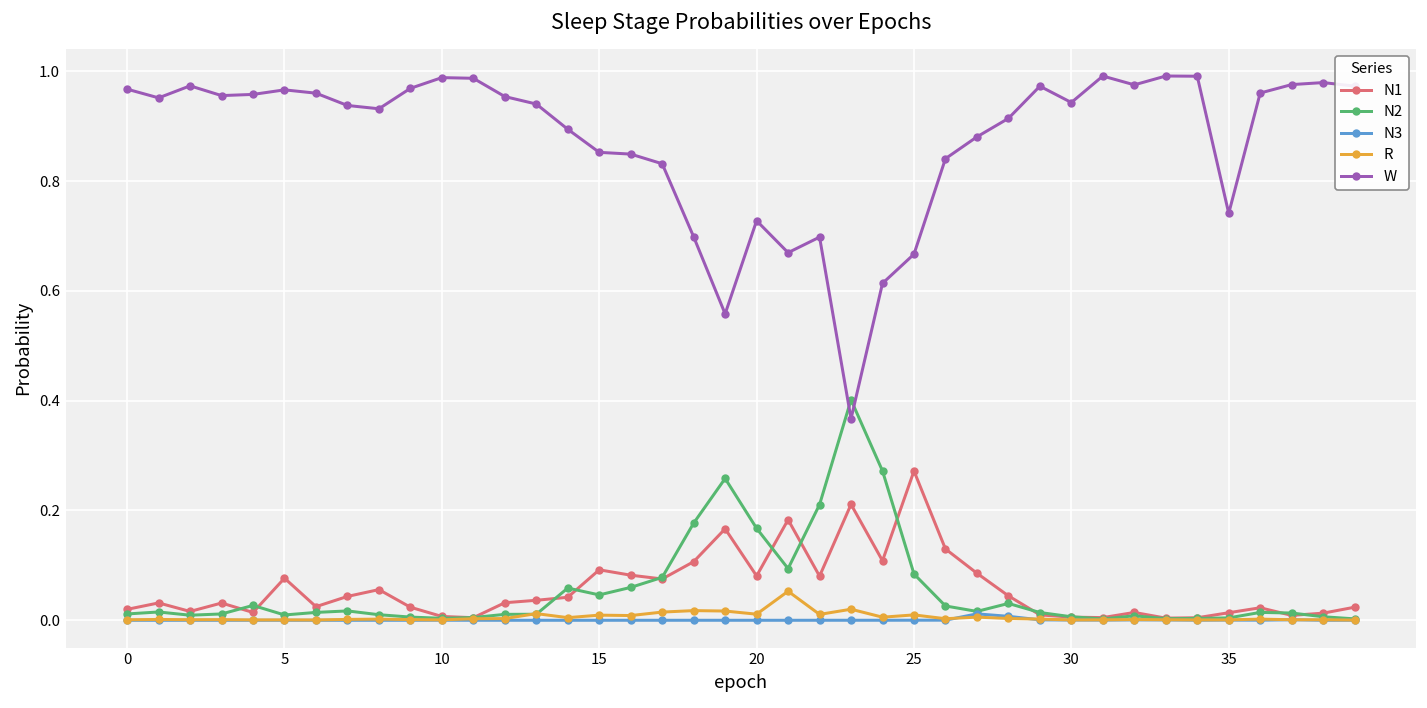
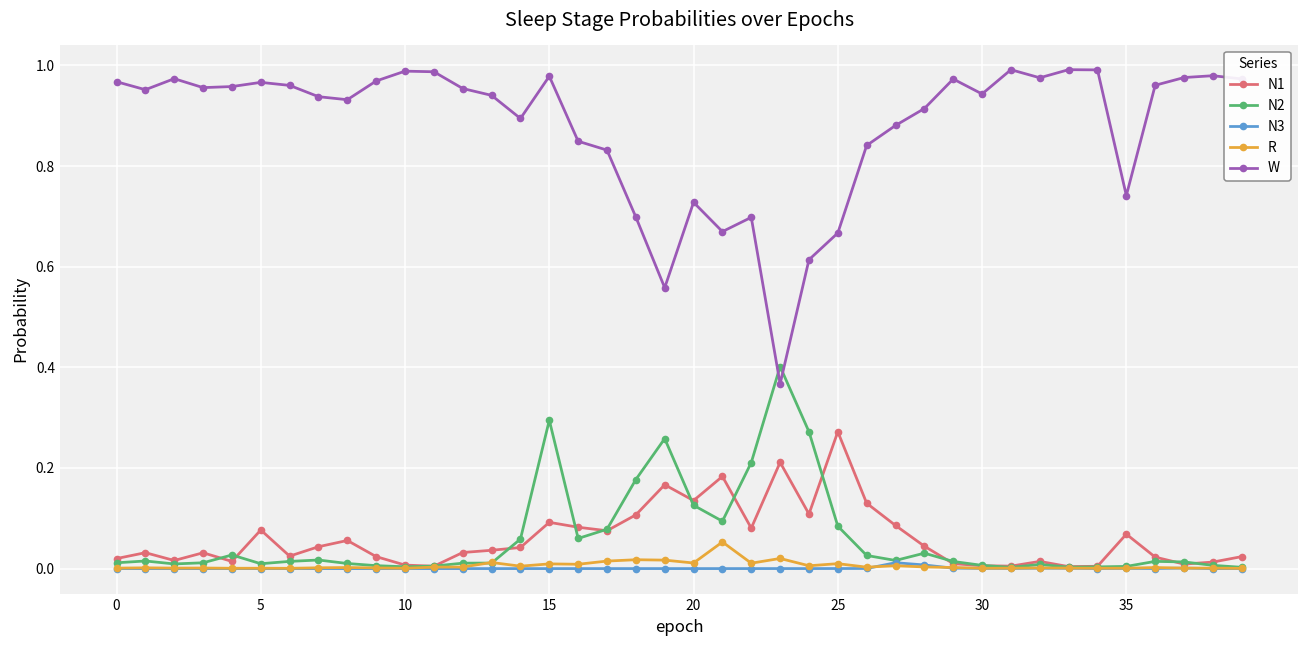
  {
    "N1": {
      "0": 0.02,
      "5": 0.08,
      "15": 0.09,
-     "20": 0.08,
+     "20": 0.14,
      "25": 0.27,
-     "35": 0.01
+     "35": 0.07
    },
    "N2": {
      "0": 0.01,
      "5": 0.01,
-     "15": 0.05,
-     "20": 0.17,
+     "15": 0.29,
+     "20": 0.13,
      "25": 0.08
    },
    "N3": {
      "15": 0.00,
      "20": 0.00,
      "25": 0.00
    },
    "R": {
      "15": 0.01,
      "20": 0.01,
      "25": 0.01
    },
    "W": {
      "0": 0.97,
      "5": 0.97,
      "10": 0.99,
-     "15": 0.85,
+     "15": 0.98,
      "20": 0.73,
      "25": 0.67,
      "30": 0.94,
      "35": 0.74
    }
  }
